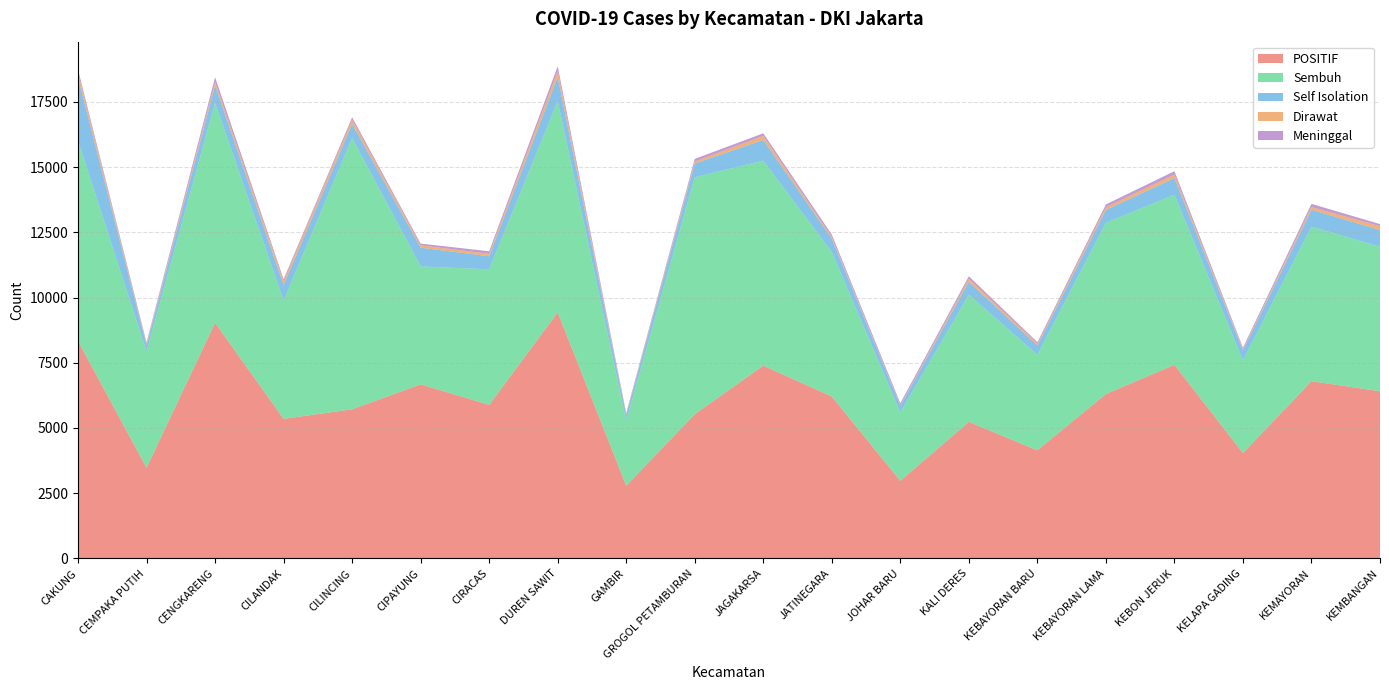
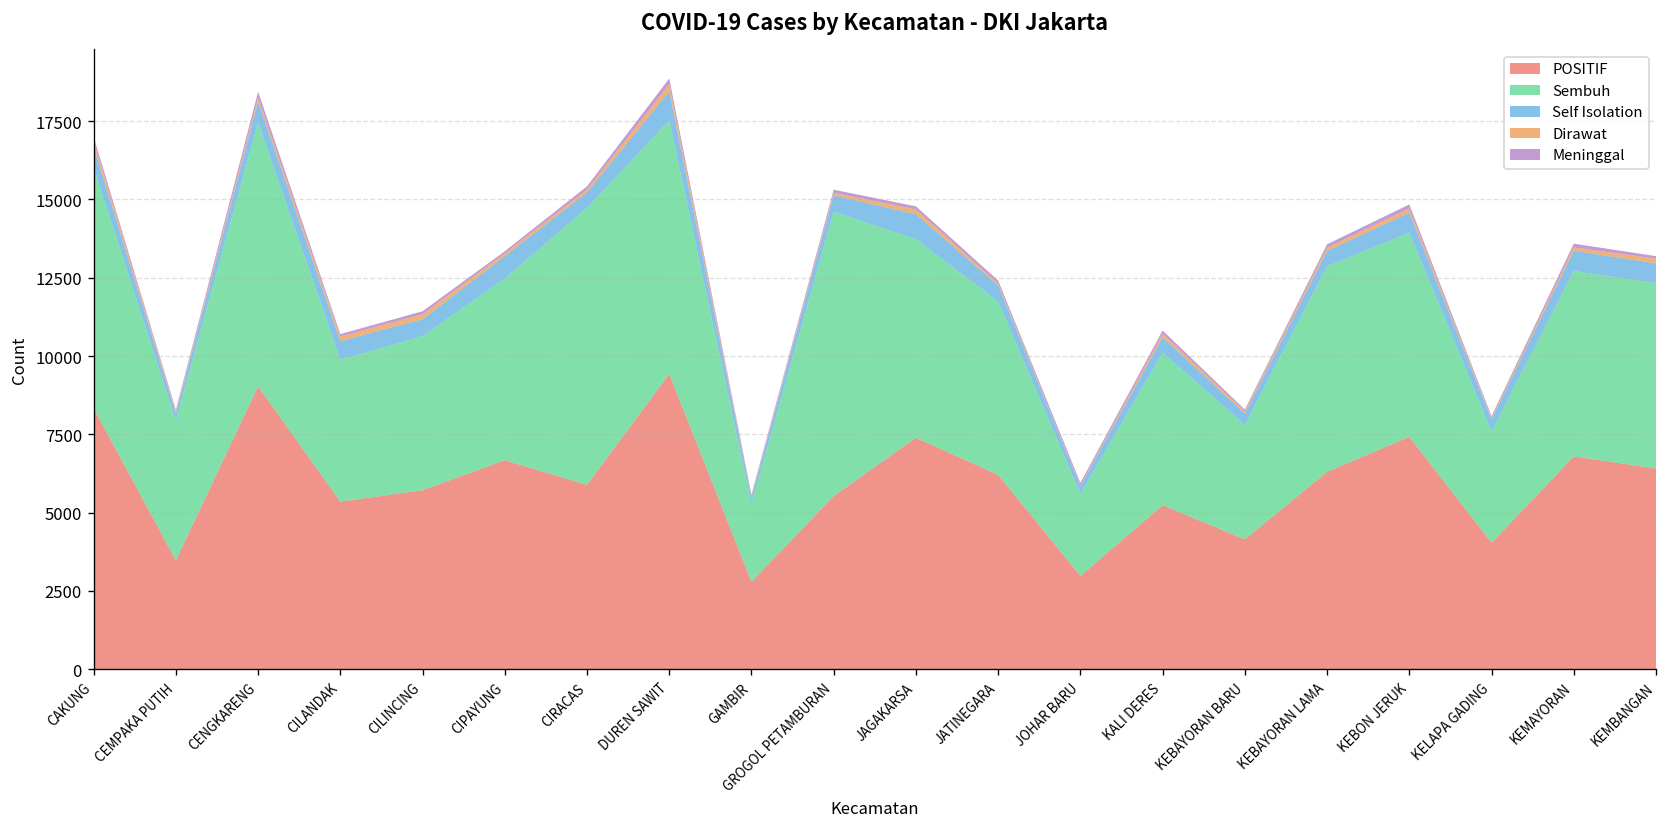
  {
    "Sembuh": {
      "CAKUNG": 7700,
      "CEMPAKA PUTIH": 4500,
      "CENGKARENG": 8400,
      "CILANDAK": 4500,
-     "CILINCING": 10400,
-     "CIPAYUNG": 4500,
-     "CIRACAS": 5200,
+     "CILINCING": 4900,
+     "CIPAYUNG": 5800,
+     "CIRACAS": 8800,
      "DUREN SAWIT": 8100,
      "GAMBIR": 2500,
      "GROGOL PETAMBURAN": 9100,
-     "JAGAKARSA": 7900,
+     "JAGAKARSA": 6300,
      "JATINEGARA": 5500,
      "JOHAR BARU": 2600,
      "KALI DERES": 4900,
      "KEBAYORAN BARU": 3700,
      "KEBAYORAN LAMA": 6600,
      "KEBON JERUK": 6500,
      "KELAPA GADING": 3600,
      "KEMAYORAN": 5900,
-     "KEMBANGAN": 5500
+     "KEMBANGAN": 5900
    },
    "Self Isolation": {
-     "CAKUNG": 2400,
+     "CAKUNG": 700,
      "CENGKARENG": 700,
      "CILANDAK": 600,
      "CILINCING": 500,
      "DUREN SAWIT": 900,
      "JAGAKARSA": 800,
      "KALI DERES": 500,
      "KEBAYORAN LAMA": 500,
      "KEBON JERUK": 600,
      "KEMAYORAN": 600,
      "KEMBANGAN": 600
    },
    "Meninggal": {
      "CAKUNG": 100,
      "CENGKARENG": 200,
      "DUREN SAWIT": 200,
      "GROGOL PETAMBURAN": 100,
      "JAGAKARSA": 100,
      "KALI DERES": 100,
      "KEBAYORAN LAMA": 100,
      "KEBON JERUK": 100,
      "KEMAYORAN": 100
    }
  }
